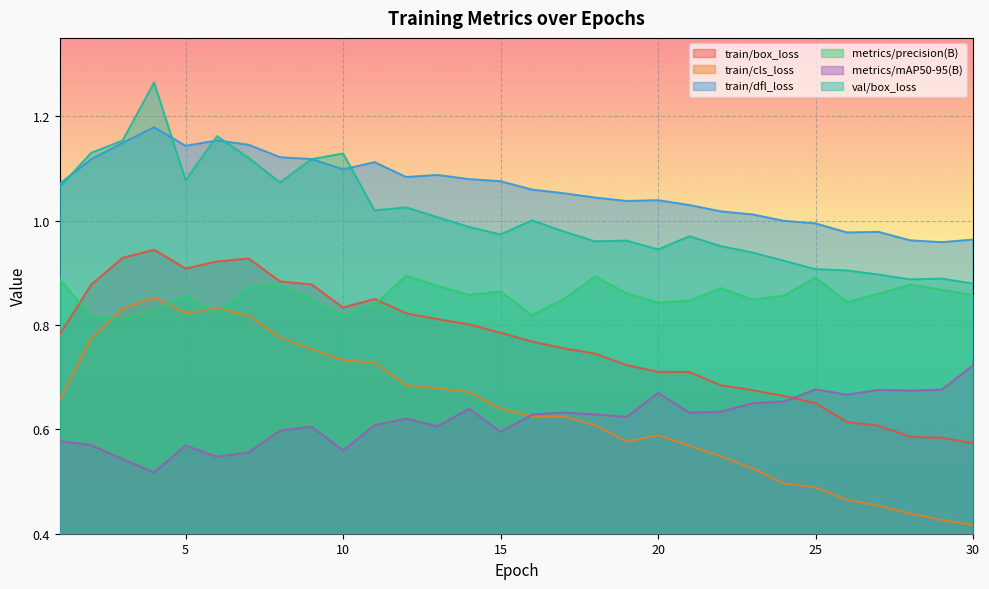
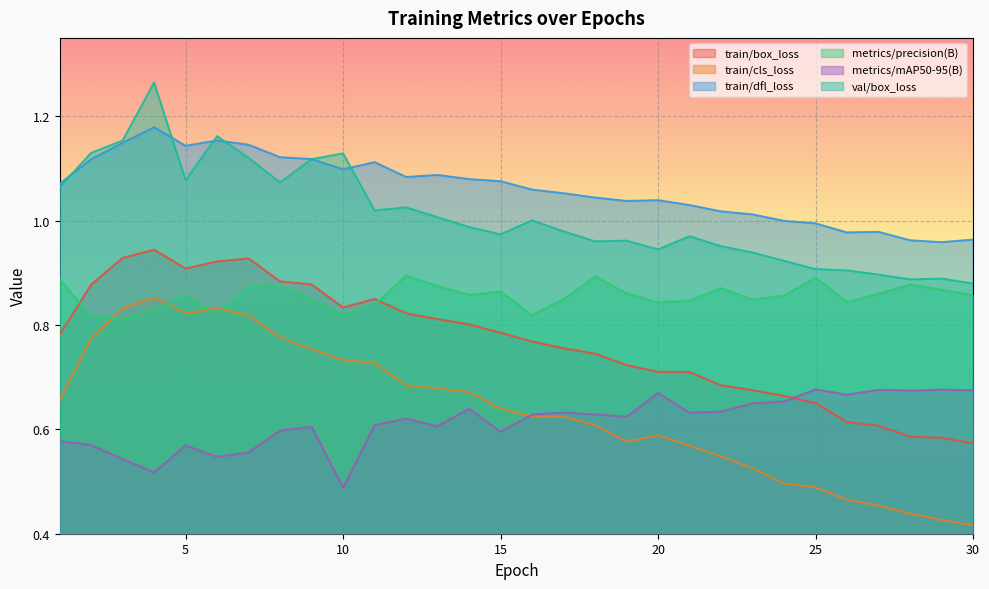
  {
    "metrics/mAP50-95(B)": {
      "5": 0.57,
-     "10": 0.56,
+     "10": 0.49,
      "15": 0.60,
      "20": 0.67,
      "25": 0.68,
-     "30": 0.72
+     "30": 0.67
    }
  }
